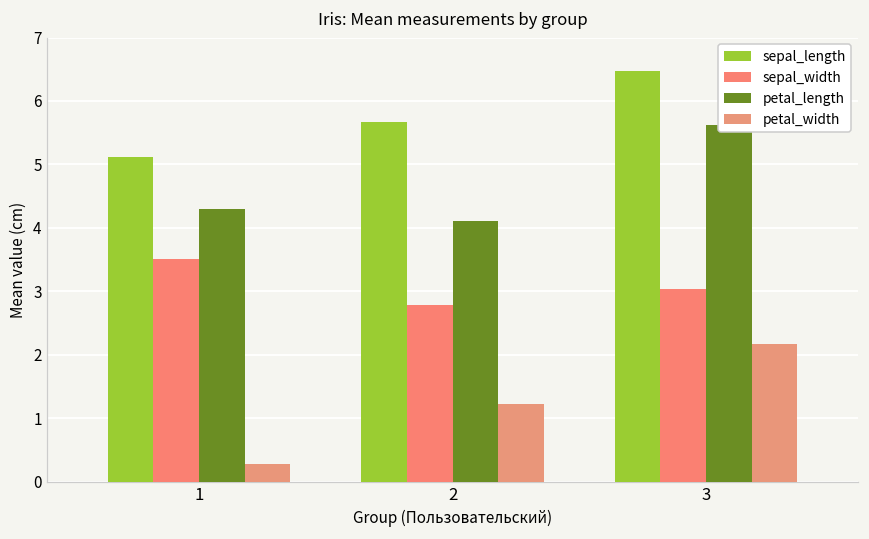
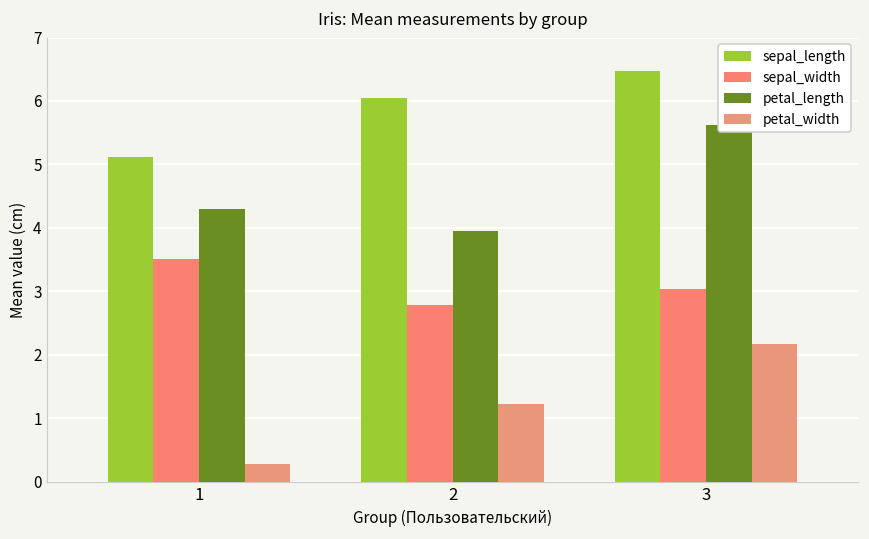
  {
    "sepal_length": {
      "1": 5.1,
-     "2": 5.7,
+     "2": 6.0,
      "3": 6.5
    },
    "petal_length": {
      "1": 4.3,
-     "2": 4.1
+     "2": 4.0
    }
  }
